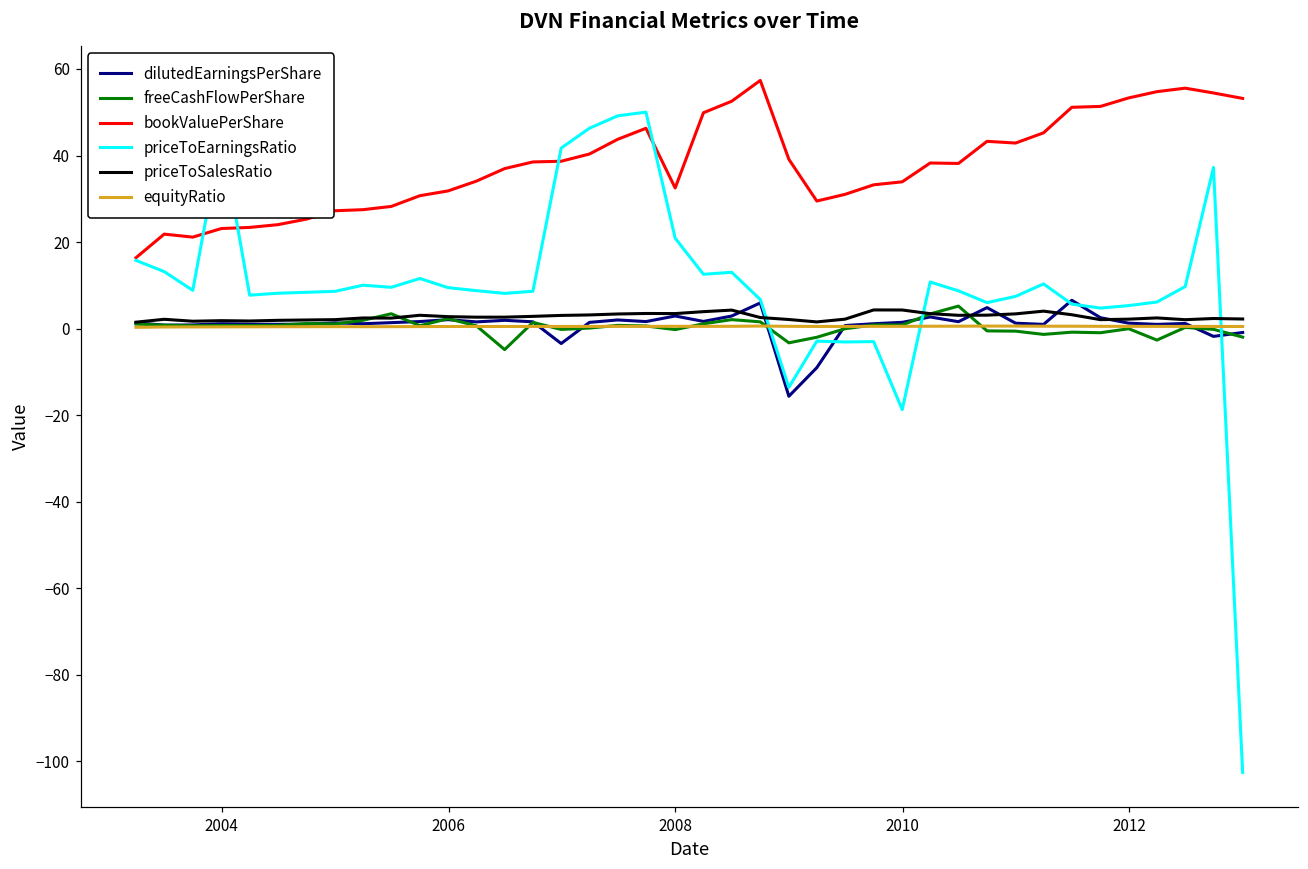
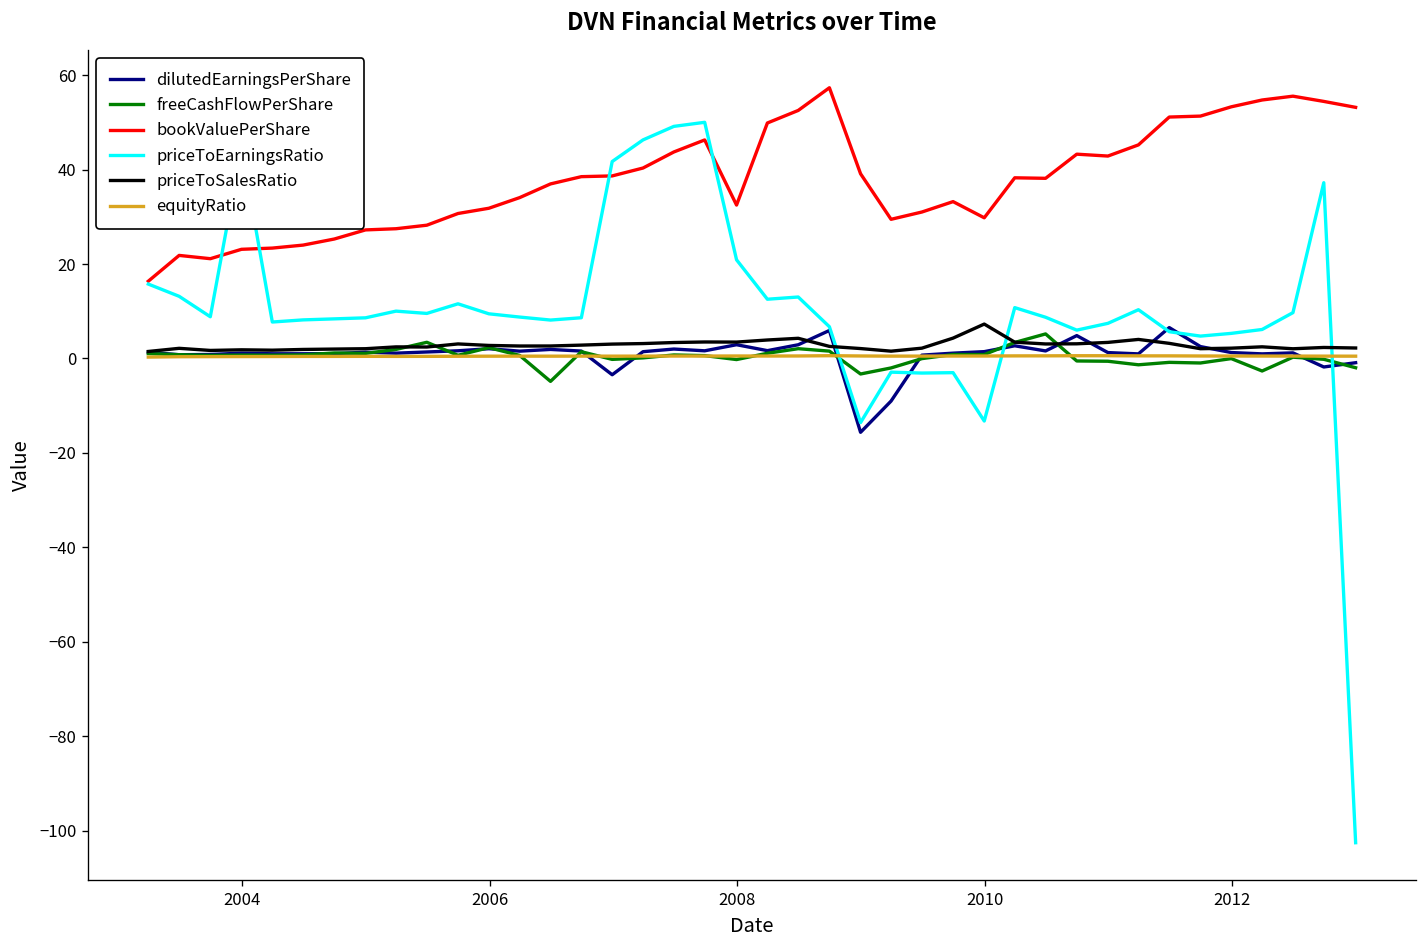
  {
    "freeCashFlowPerShare": {
      "2008": 0
    },
    "bookValuePerShare": {
      "2004": 23,
      "2008": 33,
-     "2010": 34
+     "2010": 30
    },
    "priceToEarningsRatio": {
      "2008": 21,
-     "2010": -19
+     "2010": -13
    },
    "priceToSalesRatio": {
      "2004": 2,
-     "2010": 4
+     "2010": 7
    },
    "equityRatio": {
      "2008": 1
    }
  }
